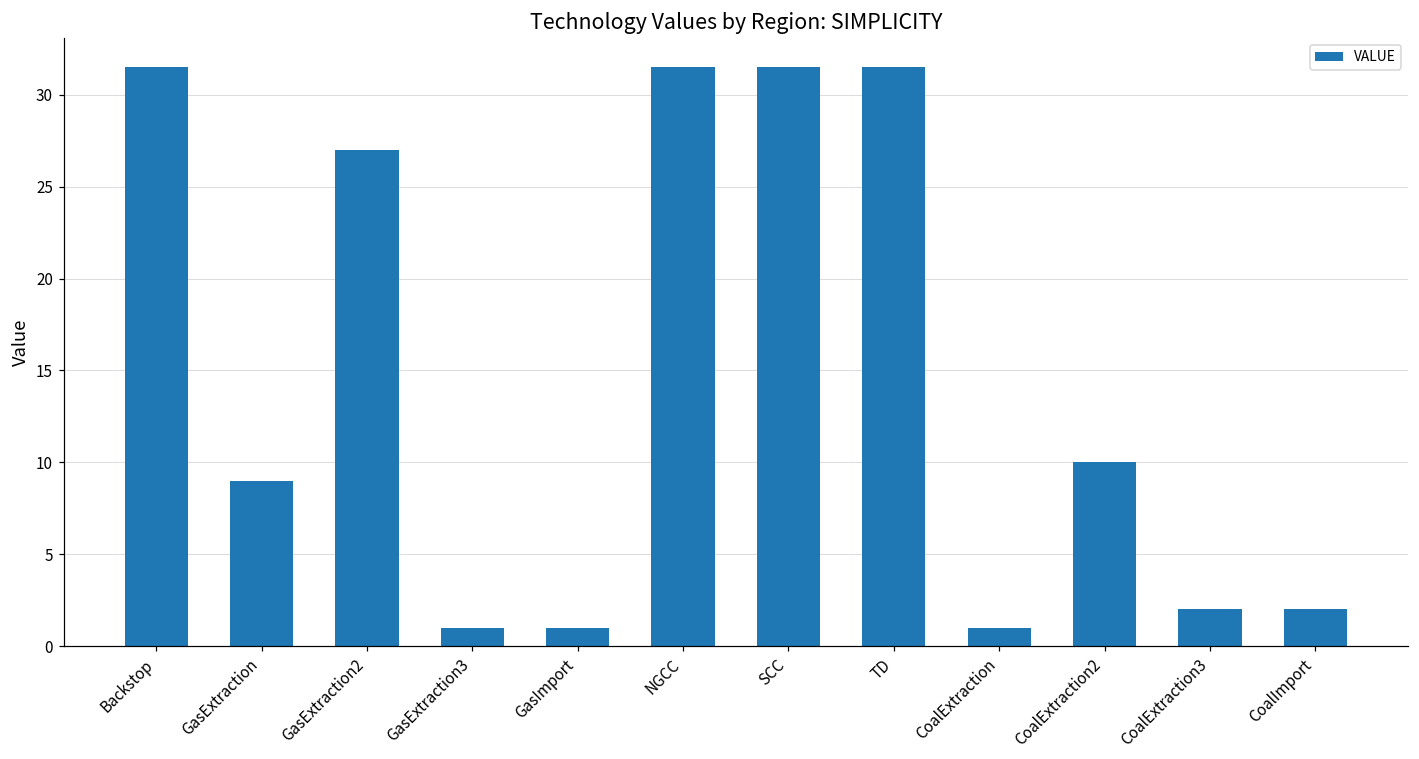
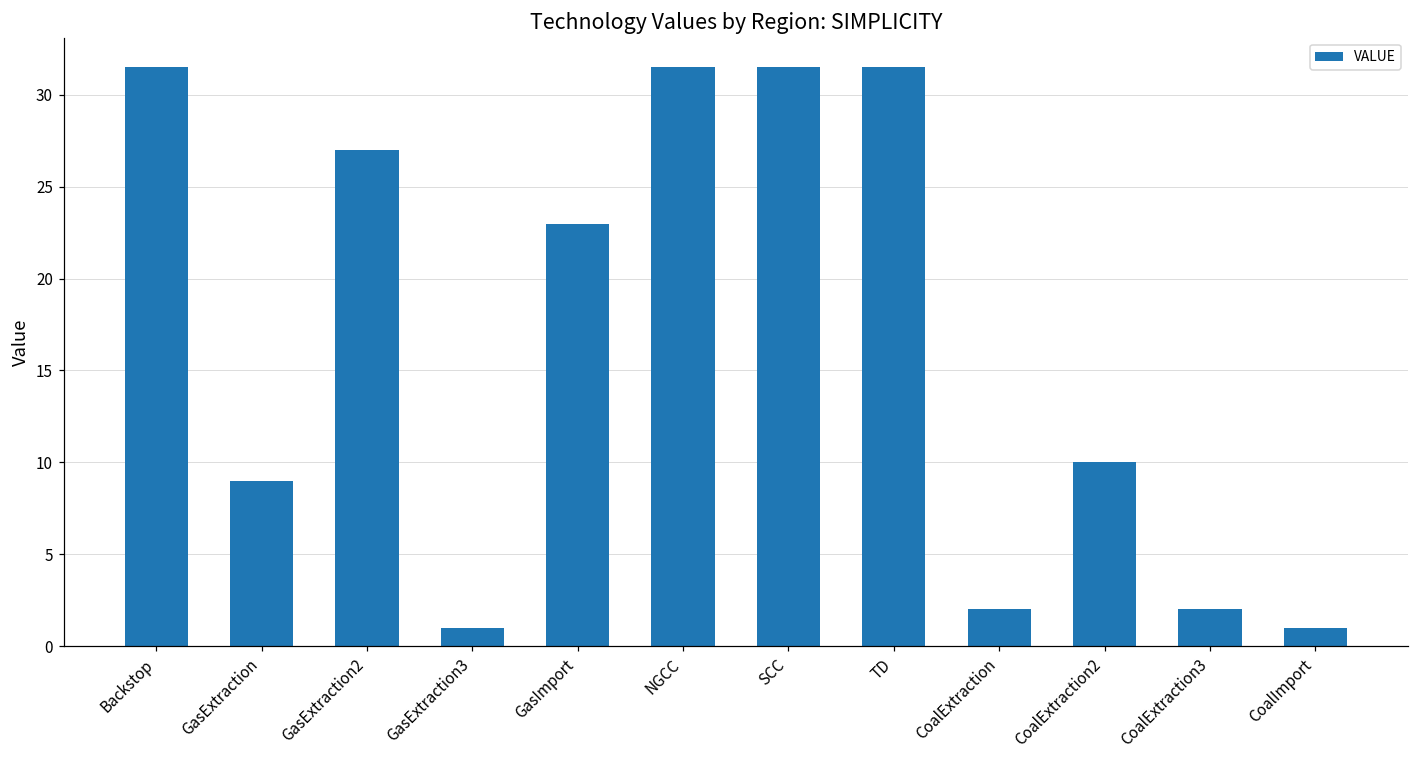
  {
    "Backstop": 31.5,
    "GasExtraction": 9,
    "GasExtraction2": 27,
    "GasExtraction3": 1,
-   "GasImport": 1,
+   "GasImport": 23,
    "NGCC": 31.5,
    "SCC": 31.5,
    "TD": 31.5,
-   "CoalExtraction": 1,
+   "CoalExtraction": 2,
    "CoalExtraction2": 10,
    "CoalExtraction3": 2,
-   "CoalImport": 2
+   "CoalImport": 1
  }
